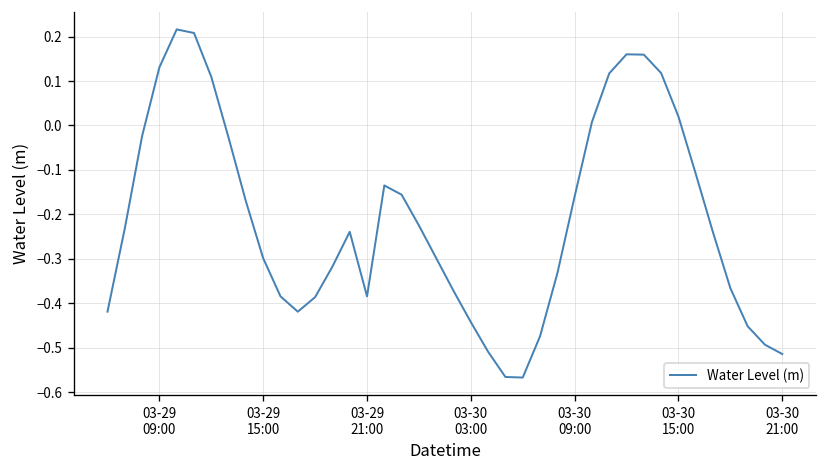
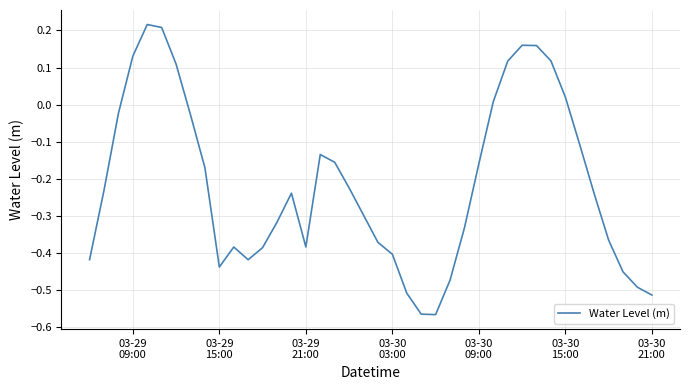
  {
    "03-29 09:00": 0.13,
-   "03-29 15:00": -0.30,
+   "03-29 15:00": -0.44,
    "03-29 21:00": -0.38,
-   "03-30 03:00": -0.44,
+   "03-30 03:00": -0.40,
    "03-30 09:00": -0.16,
    "03-30 15:00": 0.02,
    "03-30 21:00": -0.51
  }
